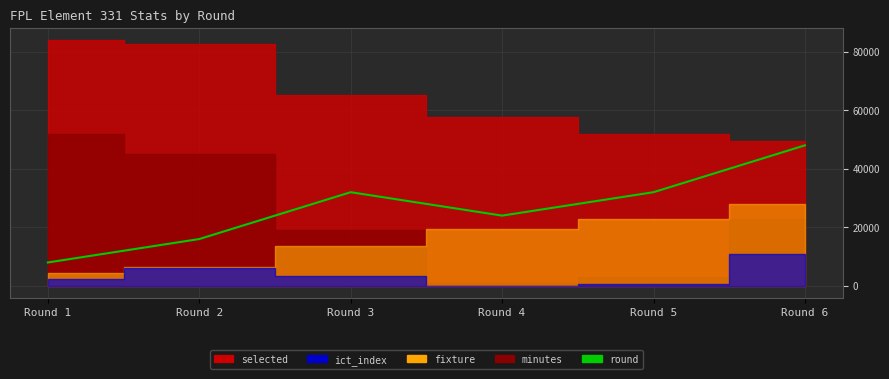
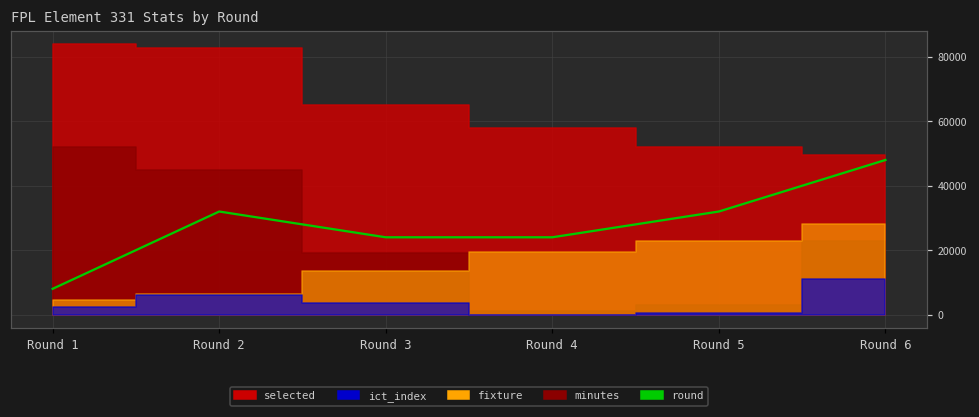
  {
    "round": {
      "Round 1": 8000,
-     "Round 2": 16000,
-     "Round 3": 32000,
+     "Round 2": 32000,
+     "Round 3": 24000,
      "Round 4": 24000,
      "Round 5": 32000,
      "Round 6": 48000
    }
  }
